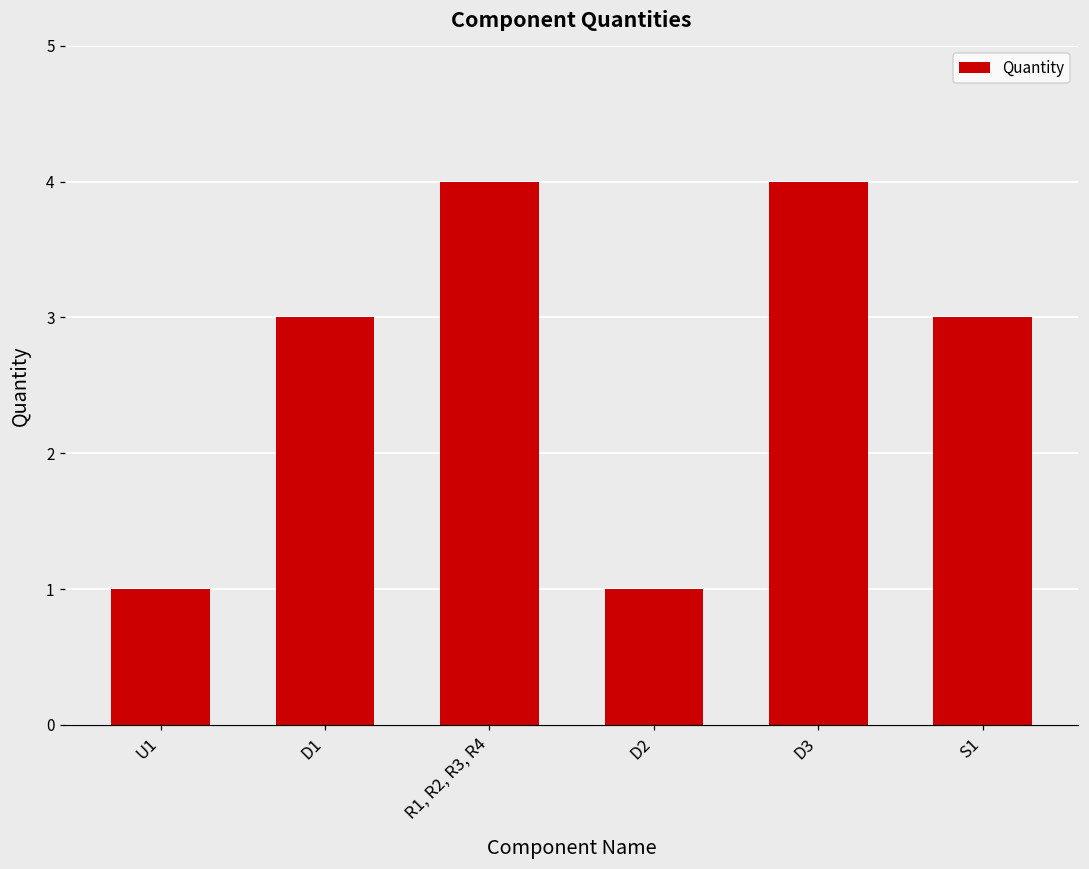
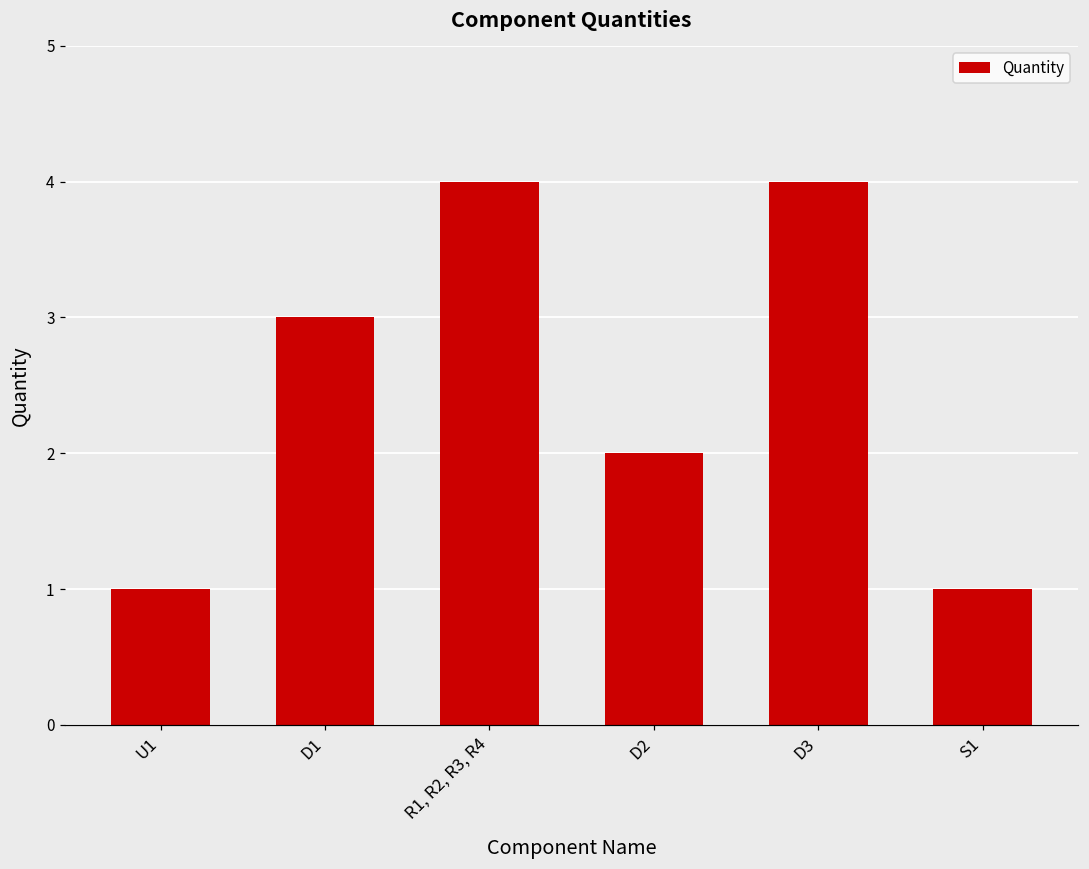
  {
    "U1": 1,
    "D1": 3,
    "R1, R2, R3, R4": 4,
-   "D2": 1,
+   "D2": 2,
    "D3": 4,
-   "S1": 3
+   "S1": 1
  }
